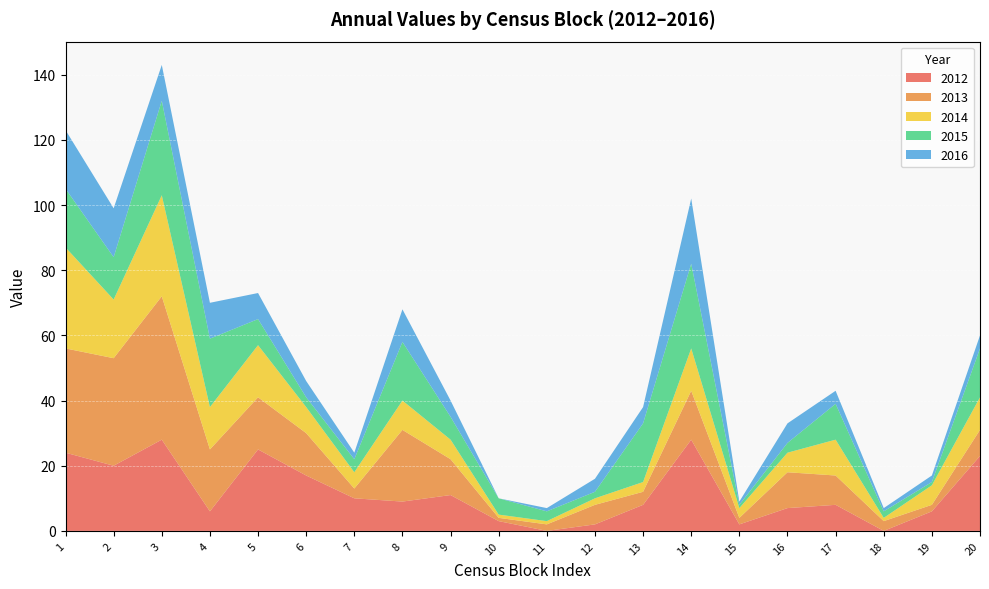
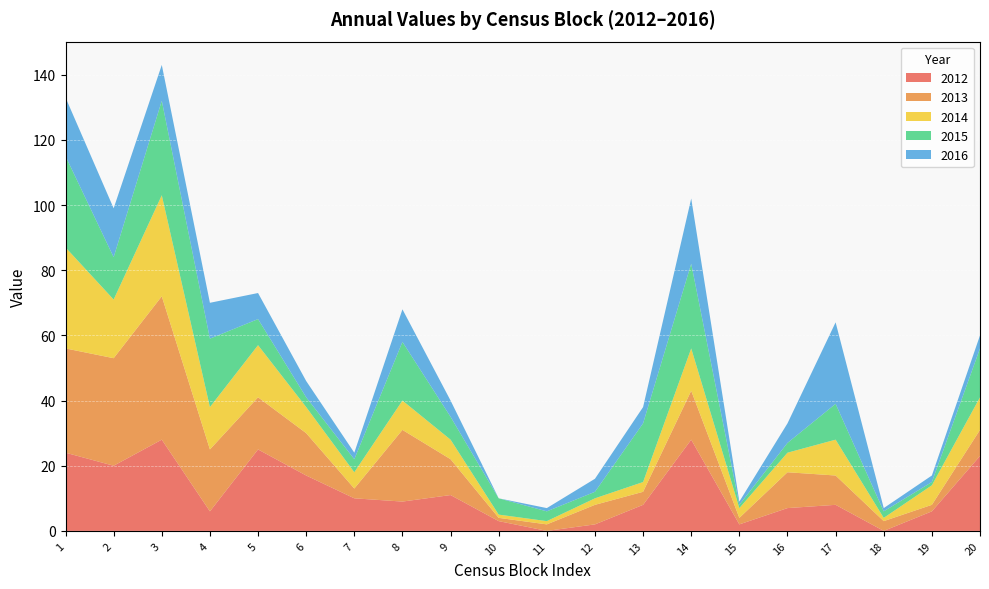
  {
    "2014": {
      "1": 31,
      "2": 18,
      "3": 31,
      "4": 13,
      "5": 16,
      "6": 8,
      "7": 5,
      "8": 9,
      "9": 6,
      "10": 1,
      "11": 1,
      "12": 2,
      "13": 3,
      "14": 13,
      "15": 3,
      "16": 6,
      "17": 11,
      "18": 1,
      "19": 6,
      "20": 10
    },
    "2015": {
-     "1": 18,
+     "1": 28,
      "2": 13,
      "3": 29,
      "4": 21,
      "5": 8,
      "6": 3,
      "7": 4,
      "8": 18,
      "9": 7,
      "11": 3,
      "12": 2,
      "13": 18,
      "14": 26,
      "15": 1,
      "16": 3,
      "17": 11,
      "18": 2,
      "19": 1,
      "20": 15
    },
    "2016": {
      "1": 18,
      "2": 15,
      "3": 11,
      "4": 11,
      "5": 8,
      "6": 5,
      "7": 2,
      "8": 10,
      "9": 5,
      "11": 1,
      "12": 4,
      "13": 5,
      "14": 20,
      "15": 1,
      "16": 6,
-     "17": 4,
+     "17": 25,
      "18": 1,
      "19": 2,
      "20": 4
    }
  }
